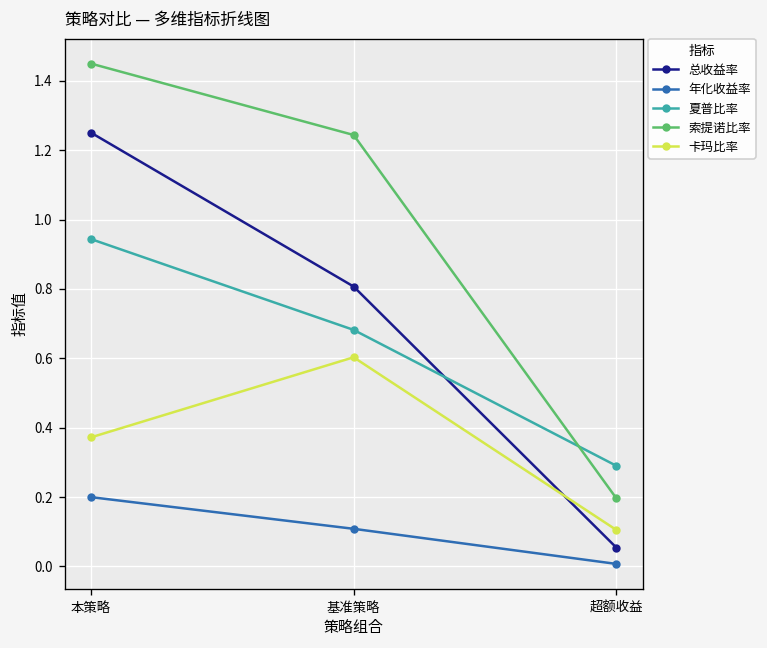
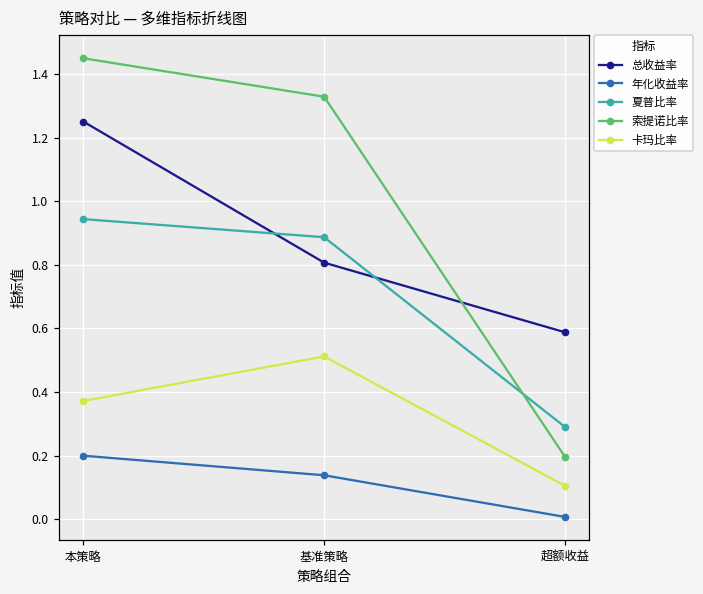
  {
    "总收益率": {
      "本策略": 1.25,
      "基准策略": 0.81,
-     "超额收益": 0.05
+     "超额收益": 0.59
    },
    "年化收益率": {
      "本策略": 0.20,
-     "基准策略": 0.11,
+     "基准策略": 0.14,
      "超额收益": 0.01
    },
    "夏普比率": {
      "本策略": 0.94,
-     "基准策略": 0.68,
+     "基准策略": 0.89,
      "超额收益": 0.29
    },
    "索提诺比率": {
      "本策略": 1.45,
-     "基准策略": 1.24,
+     "基准策略": 1.33,
      "超额收益": 0.20
    },
    "卡玛比率": {
      "本策略": 0.37,
-     "基准策略": 0.60,
+     "基准策略": 0.51,
      "超额收益": 0.11
    }
  }
